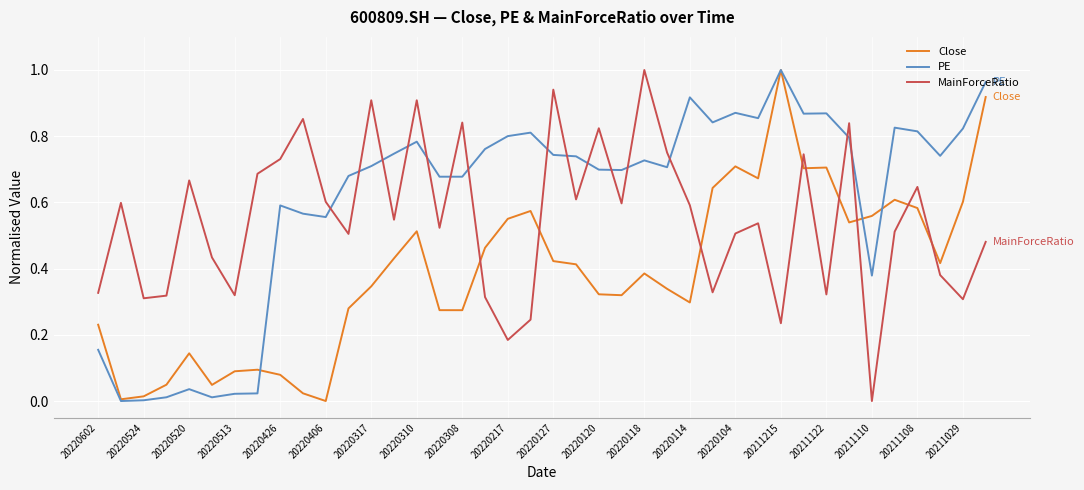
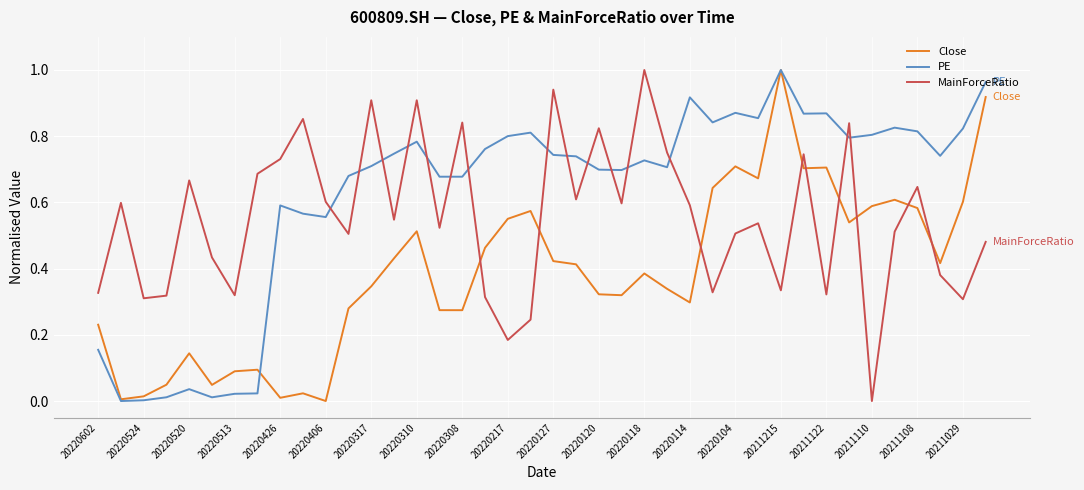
  {
    "Close": {
      "20220602": 0.23,
      "20220524": 0.01,
      "20220520": 0.14,
      "20220513": 0.09,
-     "20220426": 0.08,
+     "20220426": 0.01,
      "20220406": 0.00,
      "20220317": 0.35,
      "20220310": 0.51,
      "20220308": 0.27,
      "20220217": 0.55,
      "20220127": 0.42,
      "20220120": 0.32,
      "20220118": 0.39,
      "20220114": 0.30,
      "20220104": 0.71,
      "20211122": 0.71,
-     "20211110": 0.56,
+     "20211110": 0.59,
      "20211108": 0.58,
      "20211029": 0.60
    },
    "PE": {
      "20220602": 0.15,
      "20220524": 0.00,
      "20220520": 0.04,
      "20220513": 0.02,
      "20220426": 0.59,
      "20220406": 0.56,
      "20220317": 0.71,
      "20220310": 0.78,
      "20220308": 0.68,
      "20220217": 0.80,
      "20220127": 0.74,
      "20220120": 0.70,
      "20220118": 0.73,
      "20220114": 0.92,
      "20220104": 0.87,
      "20211122": 0.87,
-     "20211110": 0.38,
+     "20211110": 0.80,
      "20211108": 0.81,
      "20211029": 0.82
    },
    "MainForceRatio": {
      "20220602": 0.33,
      "20220524": 0.31,
      "20220520": 0.67,
      "20220513": 0.32,
      "20220426": 0.73,
      "20220406": 0.60,
      "20220317": 0.91,
      "20220310": 0.91,
      "20220308": 0.84,
      "20220217": 0.18,
      "20220127": 0.94,
      "20220120": 0.82,
      "20220118": 1.00,
      "20220114": 0.59,
      "20220104": 0.51,
-     "20211215": 0.23,
+     "20211215": 0.33,
      "20211122": 0.32,
      "20211110": 0.00,
      "20211108": 0.65,
      "20211029": 0.31
    }
  }
